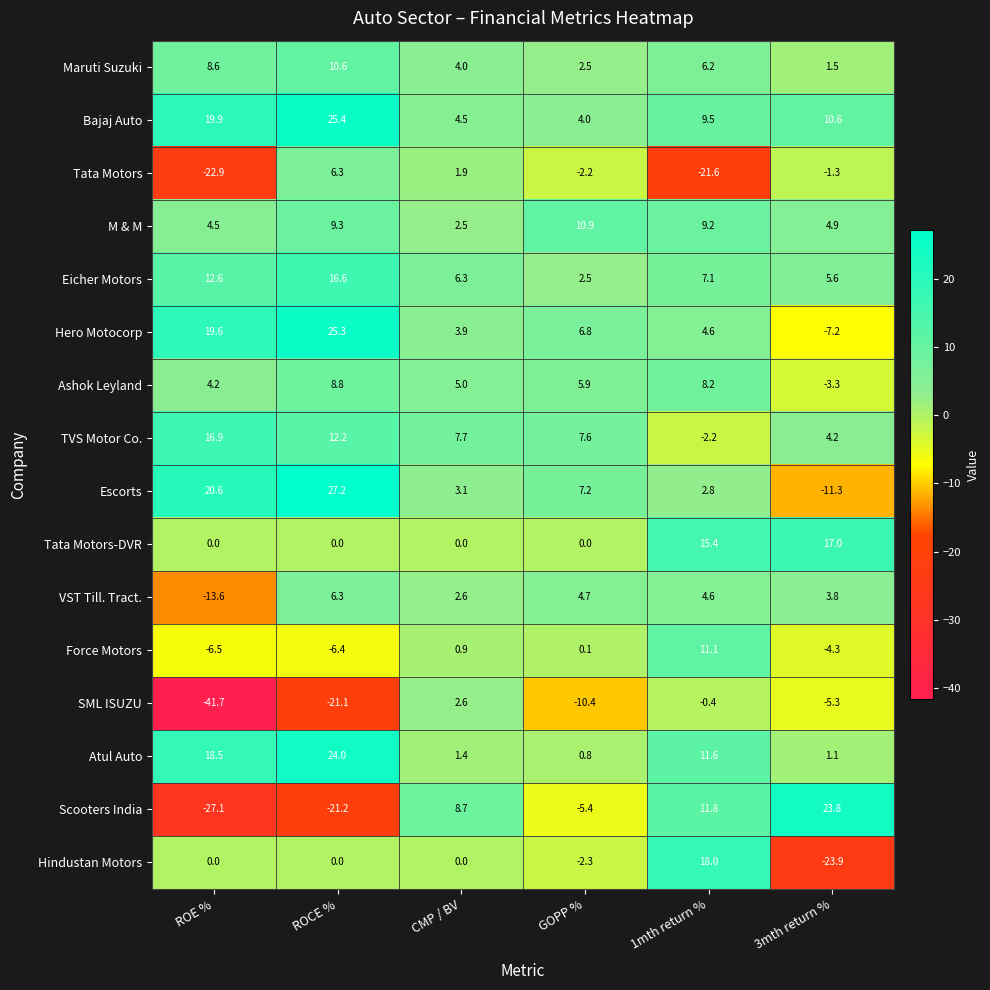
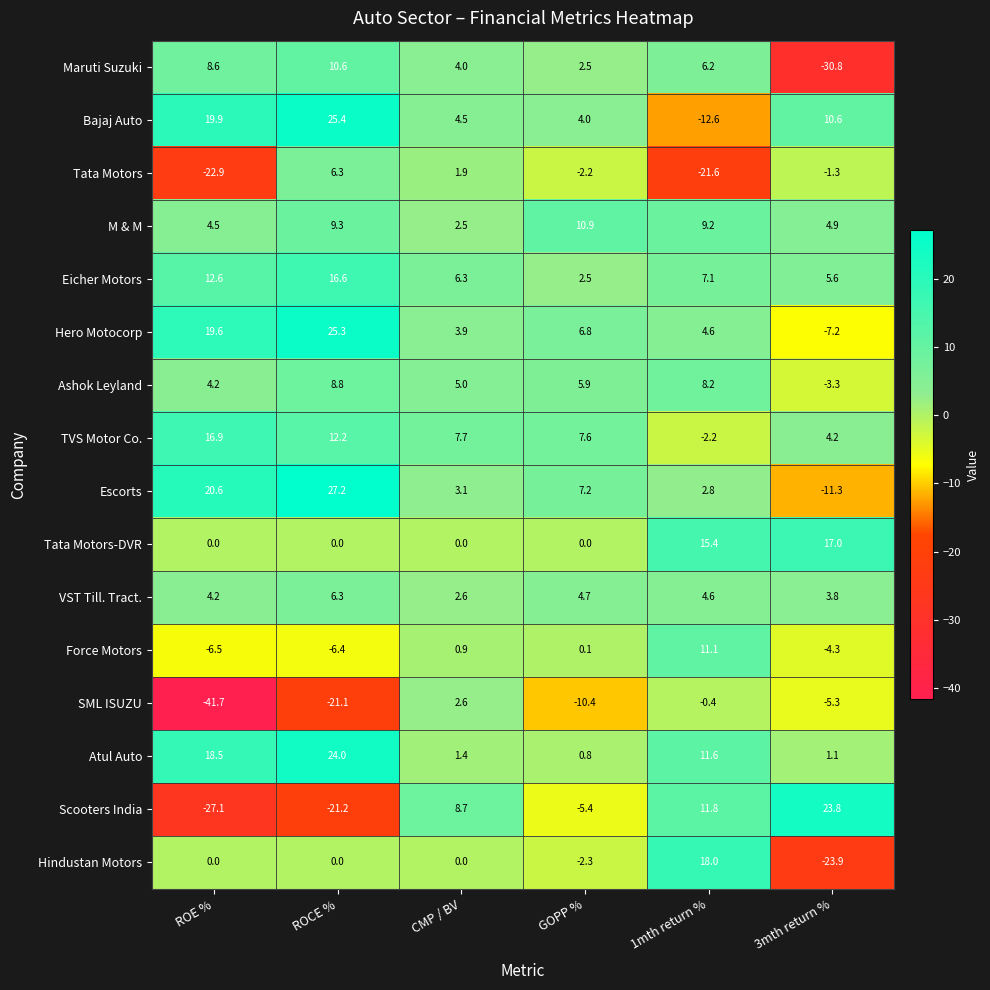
  {
    "Maruti Suzuki": {
      "ROE %": 8.6,
      "ROCE %": 10.6,
      "CMP / BV": 4.0,
      "GOPP %": 2.5,
      "1mth return %": 6.2,
-     "3mth return %": 1.5
+     "3mth return %": -30.8
    },
    "Bajaj Auto": {
      "ROE %": 19.9,
      "ROCE %": 25.4,
      "CMP / BV": 4.5,
      "GOPP %": 4.0,
-     "1mth return %": 9.5,
+     "1mth return %": -12.6,
      "3mth return %": 10.6
    },
    "Tata Motors": {
      "ROE %": -22.9,
      "ROCE %": 6.3,
      "CMP / BV": 1.9,
      "GOPP %": -2.2,
      "1mth return %": -21.6,
      "3mth return %": -1.3
    },
    "M & M": {
      "ROE %": 4.5,
      "ROCE %": 9.3,
      "CMP / BV": 2.5,
      "GOPP %": 10.9,
      "1mth return %": 9.2,
      "3mth return %": 4.9
    },
    "Eicher Motors": {
      "ROE %": 12.6,
      "ROCE %": 16.6,
      "CMP / BV": 6.3,
      "GOPP %": 2.5,
      "1mth return %": 7.1,
      "3mth return %": 5.6
    },
    "Hero Motocorp": {
      "ROE %": 19.6,
      "ROCE %": 25.3,
      "CMP / BV": 3.9,
      "GOPP %": 6.8,
      "1mth return %": 4.6,
      "3mth return %": -7.2
    },
    "Ashok Leyland": {
      "ROE %": 4.2,
      "ROCE %": 8.8,
      "CMP / BV": 5.0,
      "GOPP %": 5.9,
      "1mth return %": 8.2,
      "3mth return %": -3.3
    },
    "TVS Motor Co.": {
      "ROE %": 16.9,
      "ROCE %": 12.2,
      "CMP / BV": 7.7,
      "GOPP %": 7.6,
      "1mth return %": -2.2,
      "3mth return %": 4.2
    },
    "Escorts": {
      "ROE %": 20.6,
      "ROCE %": 27.2,
      "CMP / BV": 3.1,
      "GOPP %": 7.2,
      "1mth return %": 2.8,
      "3mth return %": -11.3
    },
    "Tata Motors-DVR": {
      "ROE %": 0.0,
      "ROCE %": 0.0,
      "CMP / BV": 0.0,
      "GOPP %": 0.0,
      "1mth return %": 15.4,
      "3mth return %": 17.0
    },
    "VST Till. Tract.": {
-     "ROE %": -13.6,
+     "ROE %": 4.2,
      "ROCE %": 6.3,
      "CMP / BV": 2.6,
      "GOPP %": 4.7,
      "1mth return %": 4.6,
      "3mth return %": 3.8
    },
    "Force Motors": {
      "ROE %": -6.5,
      "ROCE %": -6.4,
      "CMP / BV": 0.9,
      "GOPP %": 0.1,
      "1mth return %": 11.1,
      "3mth return %": -4.3
    },
    "SML ISUZU": {
      "ROE %": -41.7,
      "ROCE %": -21.1,
      "CMP / BV": 2.6,
      "GOPP %": -10.4,
      "1mth return %": -0.4,
      "3mth return %": -5.3
    },
    "Atul Auto": {
      "ROE %": 18.5,
      "ROCE %": 24.0,
      "CMP / BV": 1.4,
      "GOPP %": 0.8,
      "1mth return %": 11.6,
      "3mth return %": 1.1
    },
    "Scooters India": {
      "ROE %": -27.1,
      "ROCE %": -21.2,
      "CMP / BV": 8.7,
      "GOPP %": -5.4,
      "1mth return %": 11.8,
      "3mth return %": 23.8
    },
    "Hindustan Motors": {
      "ROE %": 0.0,
      "ROCE %": 0.0,
      "CMP / BV": 0.0,
      "GOPP %": -2.3,
      "1mth return %": 18.0,
      "3mth return %": -23.9
    }
  }
